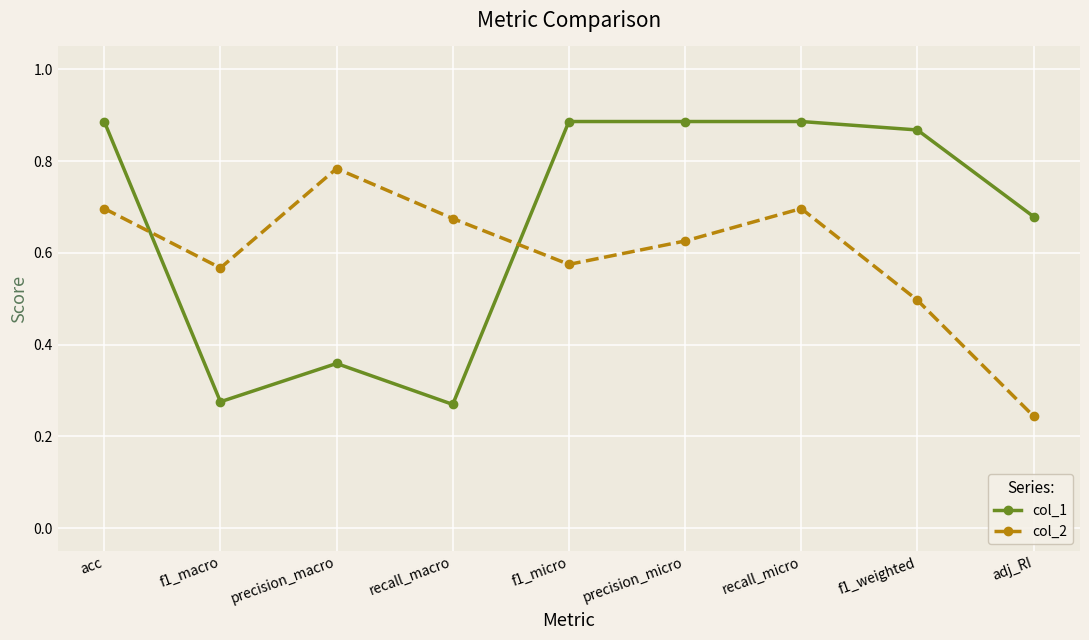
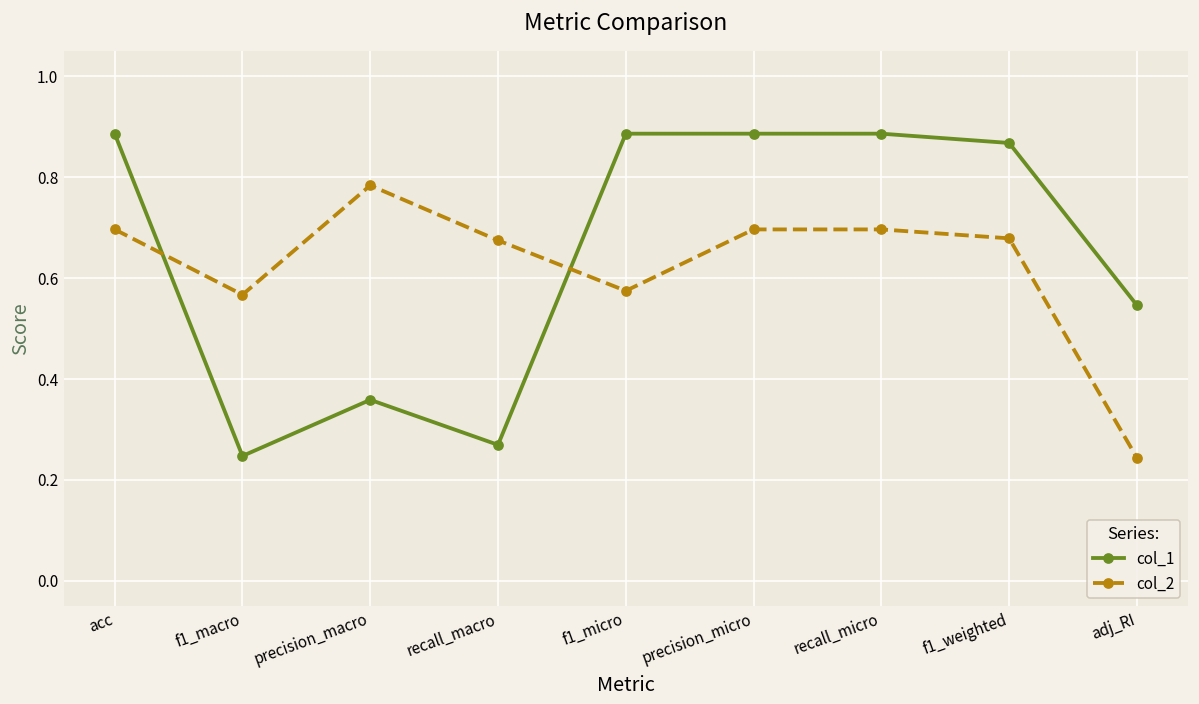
  {
    "col_1": {
      "acc": 0.89,
-     "f1_macro": 0.28,
+     "f1_macro": 0.25,
      "precision_macro": 0.36,
      "recall_macro": 0.27,
      "f1_micro": 0.89,
      "precision_micro": 0.89,
      "recall_micro": 0.89,
      "f1_weighted": 0.87,
-     "adj_RI": 0.68
+     "adj_RI": 0.55
    },
    "col_2": {
      "acc": 0.70,
      "f1_macro": 0.57,
      "precision_macro": 0.78,
      "recall_macro": 0.67,
      "f1_micro": 0.57,
-     "precision_micro": 0.63,
+     "precision_micro": 0.70,
      "recall_micro": 0.70,
-     "f1_weighted": 0.50,
+     "f1_weighted": 0.68,
      "adj_RI": 0.24
    }
  }
